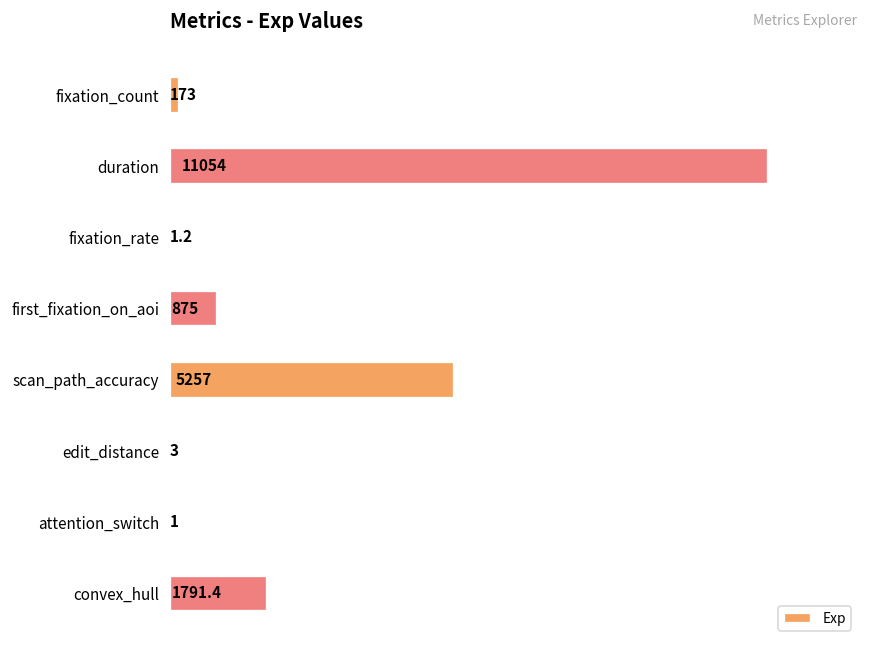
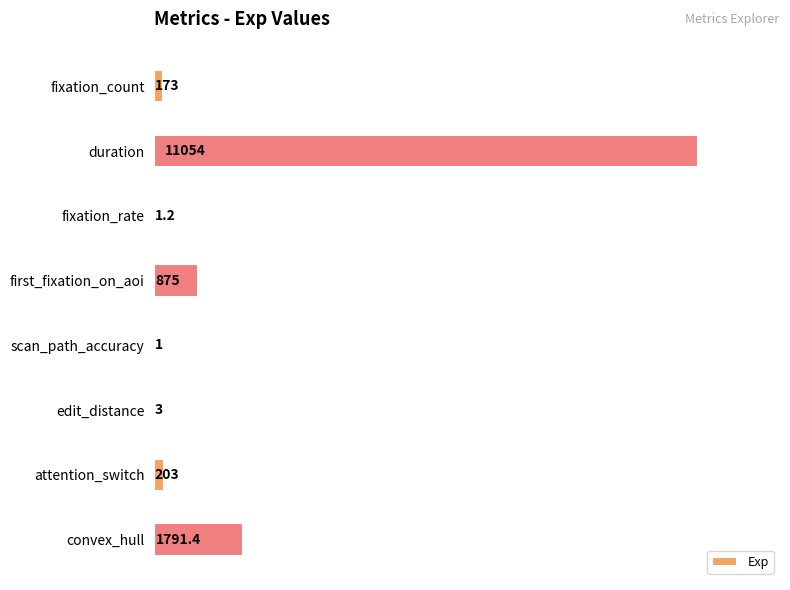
  {
    "fixation_count": 173,
    "duration": 11054,
    "fixation_rate": 1.2,
    "first_fixation_on_aoi": 875,
-   "scan_path_accuracy": 5257,
+   "scan_path_accuracy": 1,
    "edit_distance": 3,
-   "attention_switch": 1,
+   "attention_switch": 203,
    "convex_hull": 1791.4
  }
